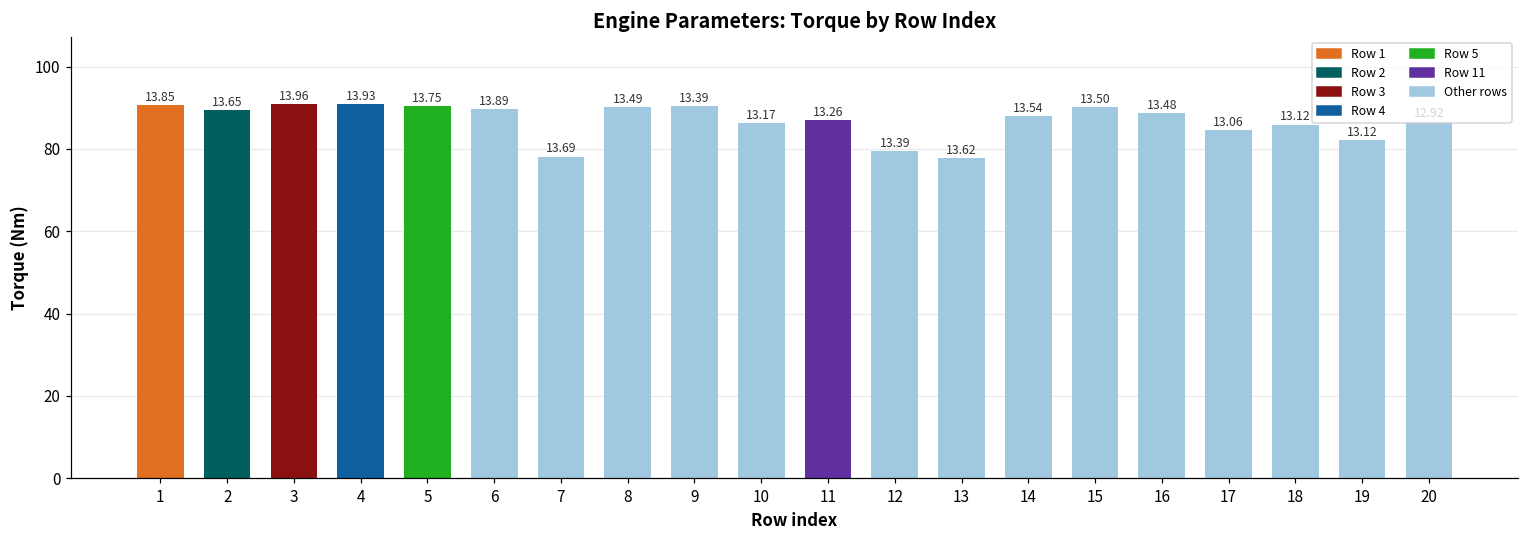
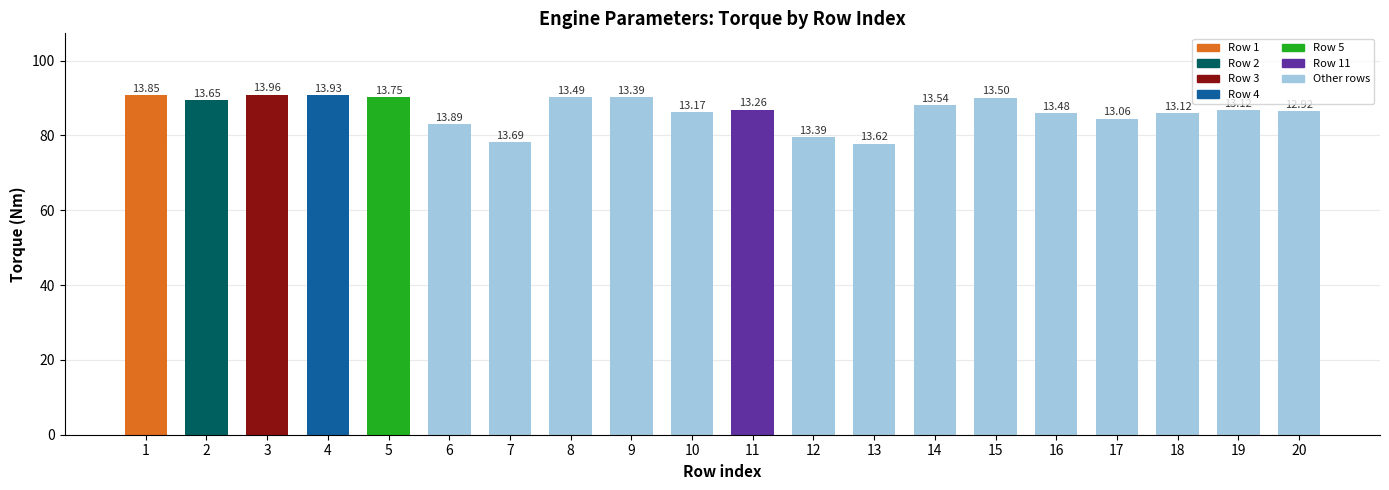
  {
-   "6": 90,
-   "16": 89,
-   "19": 82
+   "6": 83,
+   "16": 86,
+   "19": 87
  }
